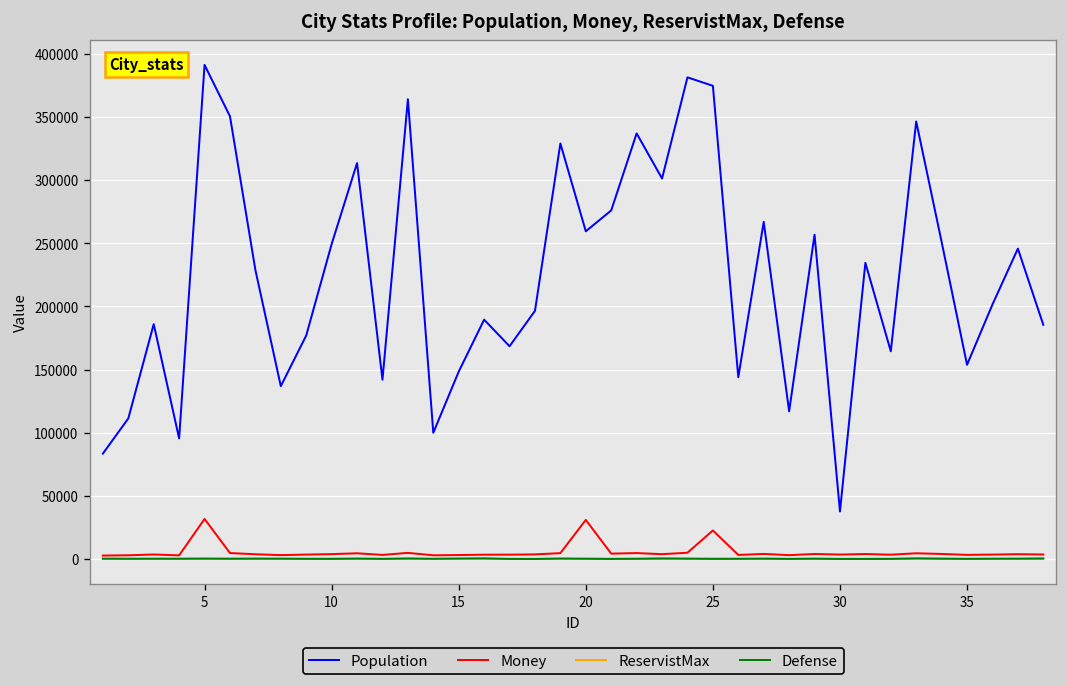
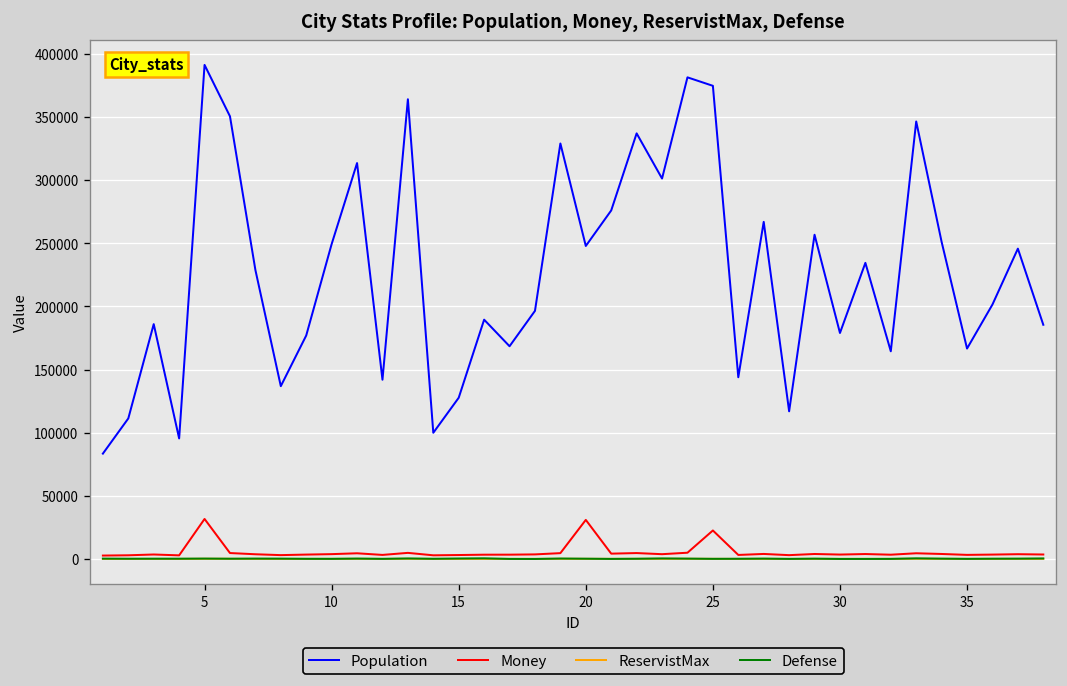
  {
    "Population": {
      "5": 391000,
      "10": 249000,
-     "15": 148000,
-     "20": 260000,
+     "15": 128000,
+     "20": 248000,
      "25": 375000,
-     "30": 38000,
-     "35": 154000
+     "30": 179000,
+     "35": 167000
    },
    "Money": {
      "5": 32000,
      "10": 4000,
      "15": 3000,
      "20": 31000,
      "25": 23000,
      "30": 4000,
      "35": 3000
    },
    "Defense": {
      "5": 0,
      "10": 0,
      "15": 0,
      "20": 0,
      "25": 0,
      "30": 0,
      "35": 0
    }
  }
